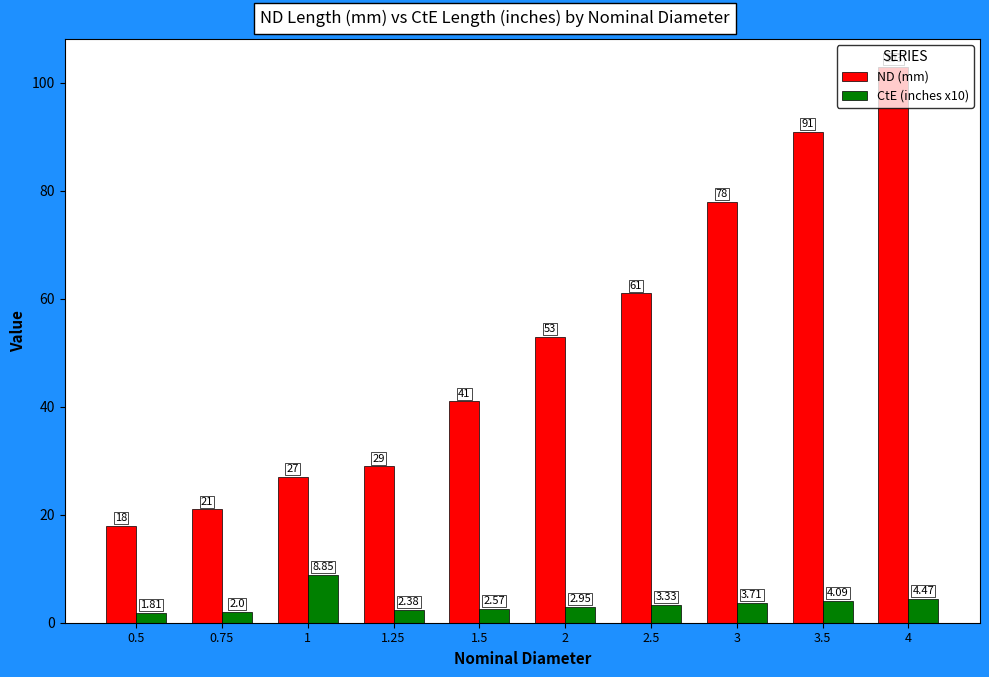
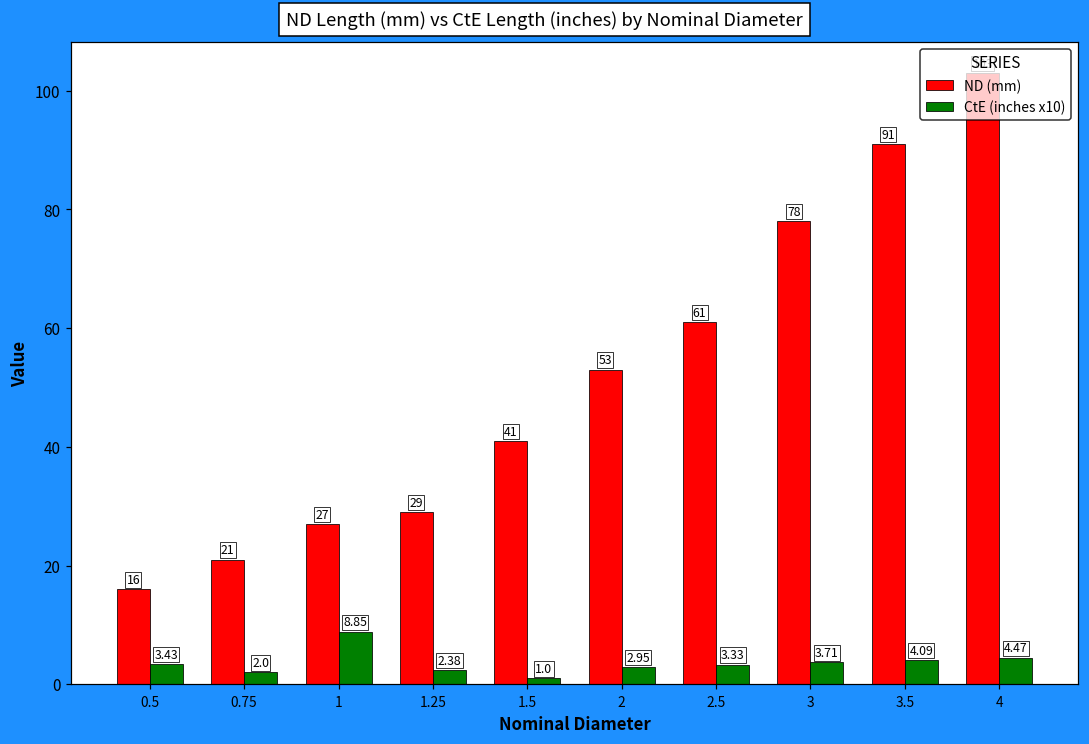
  {
    "ND (mm)": {
-     "0.5": 18
+     "0.5": 16
    },
    "CtE (inches x10)": {
-     "0.5": 1.81,
-     "1.5": 2.57
+     "0.5": 3.43,
+     "1.5": 1.0
    }
  }
